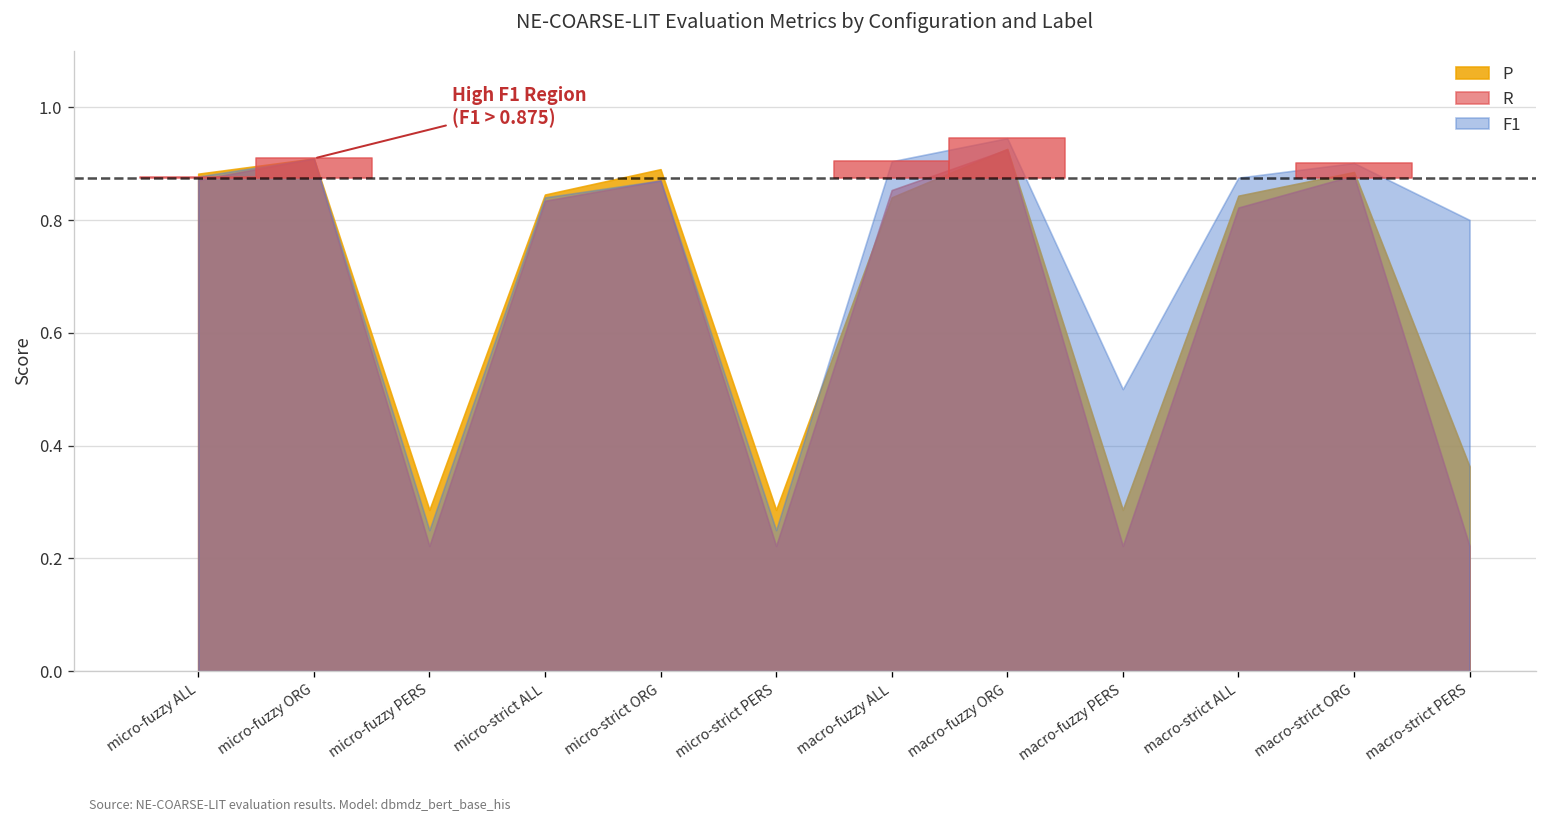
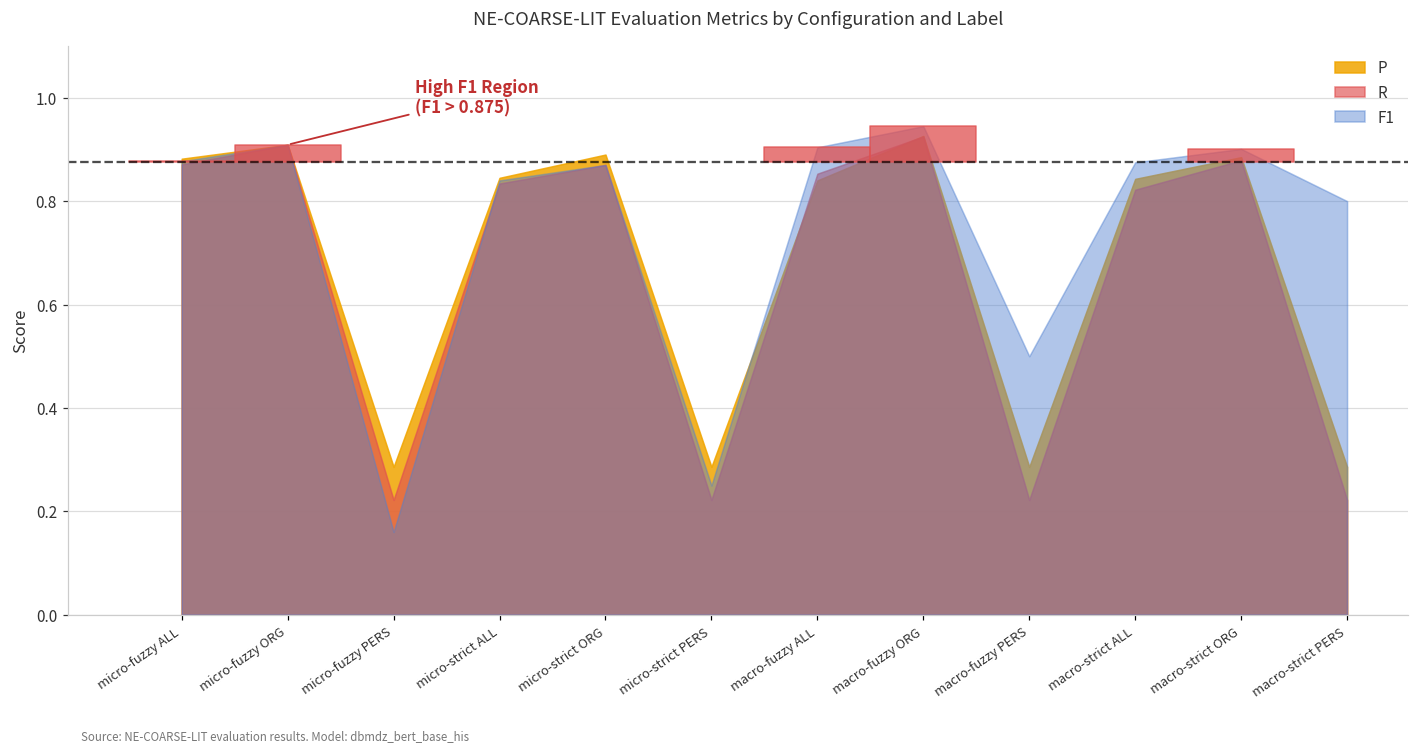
  {
    "P": {
      "micro-fuzzy PERS": 0.29,
      "micro-strict ORG": 0.89,
      "micro-strict PERS": 0.29,
      "macro-fuzzy ALL": 0.84,
      "macro-fuzzy PERS": 0.29,
      "macro-strict ALL": 0.84,
      "macro-strict ORG": 0.89,
-     "macro-strict PERS": 0.36
+     "macro-strict PERS": 0.29
    },
    "F1": {
-     "micro-fuzzy PERS": 0.25,
+     "micro-fuzzy PERS": 0.16,
      "micro-strict PERS": 0.25,
      "macro-fuzzy ALL": 0.90,
      "macro-fuzzy ORG": 0.95,
      "macro-fuzzy PERS": 0.50,
      "macro-strict ALL": 0.88,
      "macro-strict ORG": 0.90,
      "macro-strict PERS": 0.80
    }
  }
